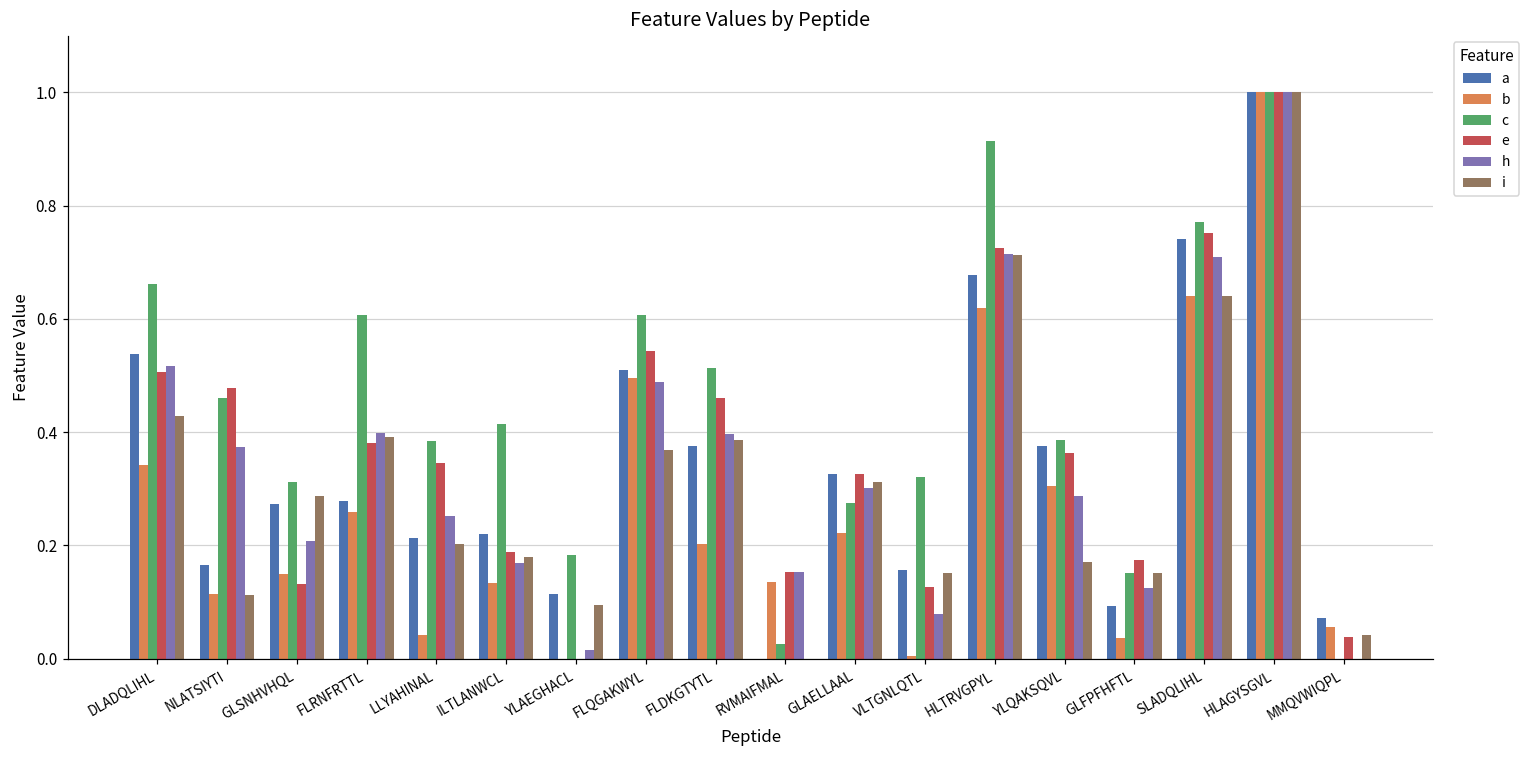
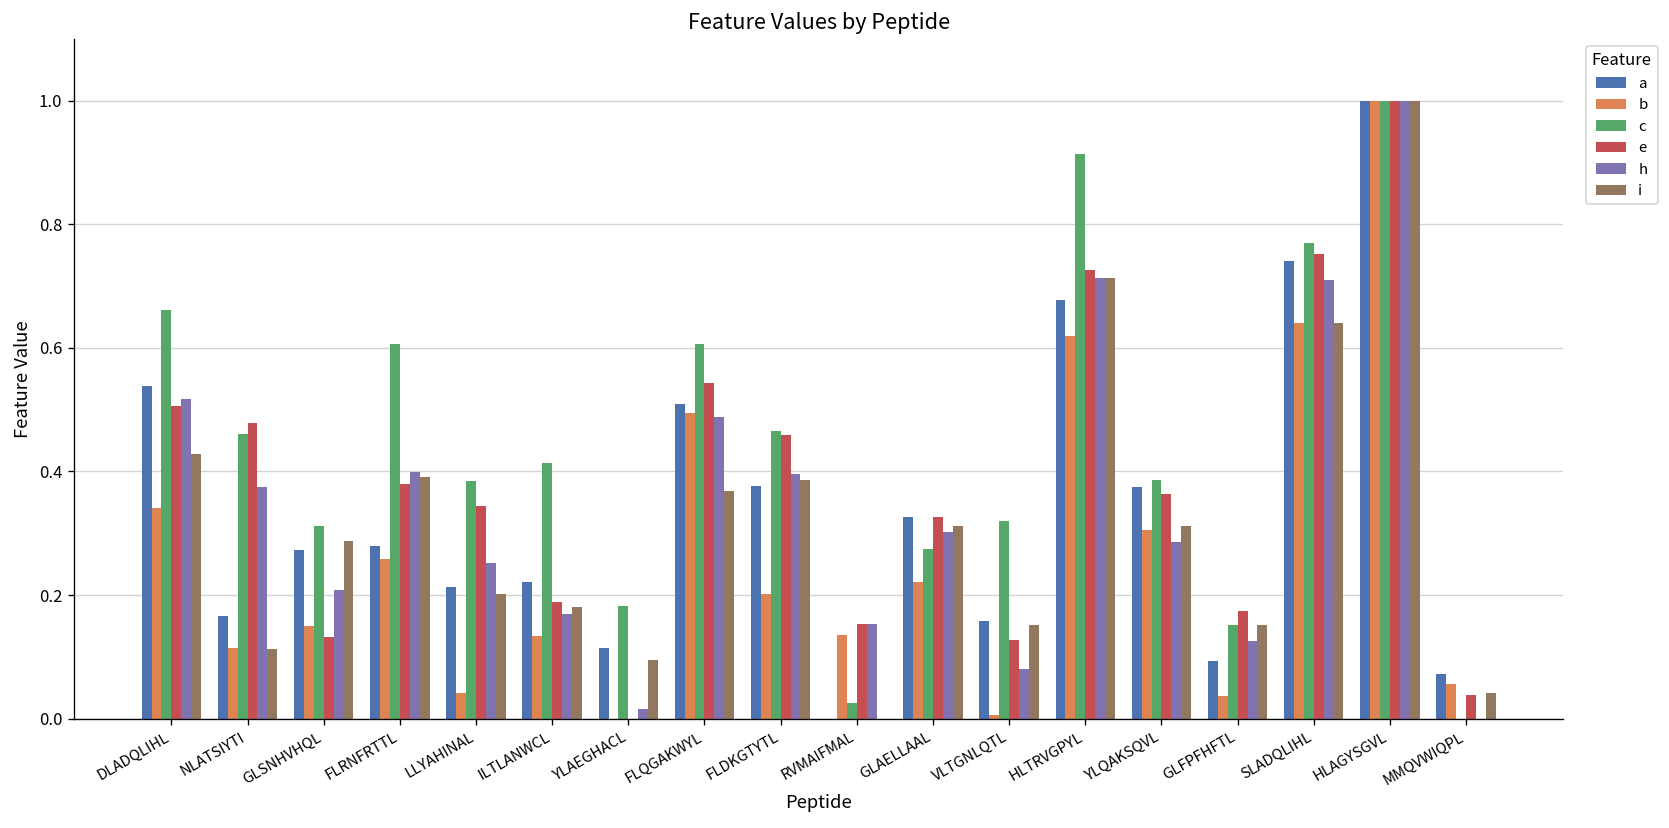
  {
    "c": {
      "DLADQLIHL": 0.66,
      "NLATSIYTI": 0.46,
      "GLSNHVHQL": 0.31,
      "FLRNFRTTL": 0.61,
      "LLYAHINAL": 0.38,
      "ILTLANWCL": 0.41,
      "YLAEGHACL": 0.18,
      "FLQGAKWYL": 0.61,
-     "FLDKGTYTL": 0.51,
+     "FLDKGTYTL": 0.47,
      "RVMAIFMAL": 0.03,
      "GLAELLAAL": 0.27,
      "VLTGNLQTL": 0.32,
      "HLTRVGPYL": 0.91,
      "YLQAKSQVL": 0.39,
      "GLFPFHFTL": 0.15,
      "SLADQLIHL": 0.77,
      "HLAGYSGVL": 1.00,
      "MMQVWIQPL": 0.00
    },
    "i": {
      "DLADQLIHL": 0.43,
      "NLATSIYTI": 0.11,
      "GLSNHVHQL": 0.29,
      "FLRNFRTTL": 0.39,
      "LLYAHINAL": 0.20,
      "ILTLANWCL": 0.18,
      "YLAEGHACL": 0.10,
      "FLQGAKWYL": 0.37,
      "FLDKGTYTL": 0.39,
      "RVMAIFMAL": 0.00,
      "GLAELLAAL": 0.31,
      "VLTGNLQTL": 0.15,
      "HLTRVGPYL": 0.71,
-     "YLQAKSQVL": 0.17,
+     "YLQAKSQVL": 0.31,
      "GLFPFHFTL": 0.15,
      "SLADQLIHL": 0.64,
      "HLAGYSGVL": 1.00,
      "MMQVWIQPL": 0.04
    }
  }
